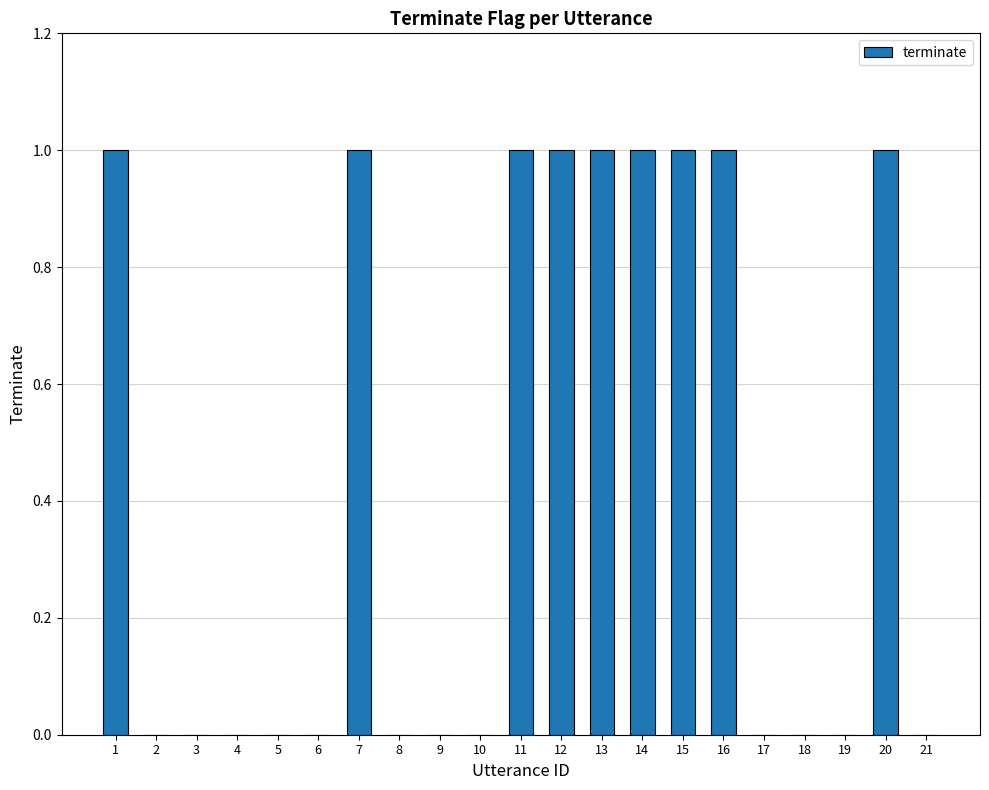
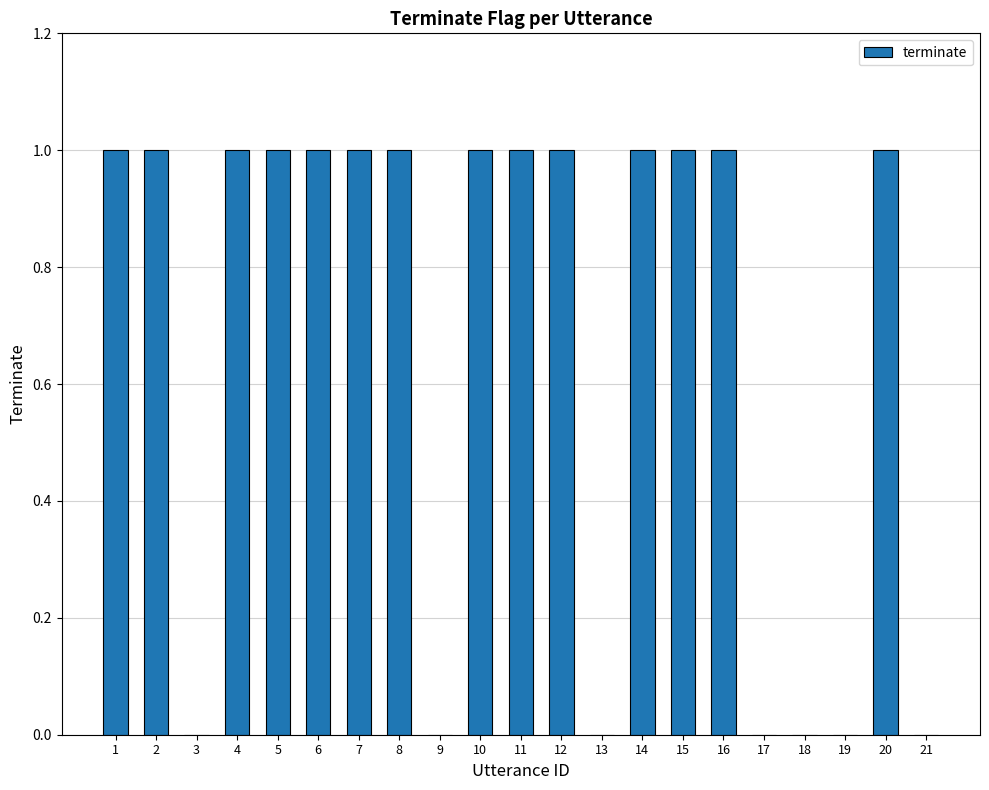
  {
    "1": 1,
-   "2": 0,
+   "2": 1,
    "3": 0,
-   "4": 0,
-   "5": 0,
-   "6": 0,
+   "4": 1,
+   "5": 1,
+   "6": 1,
    "7": 1,
-   "8": 0,
+   "8": 1,
    "9": 0,
-   "10": 0,
+   "10": 1,
    "11": 1,
    "12": 1,
-   "13": 1,
+   "13": 0,
    "14": 1,
    "15": 1,
    "16": 1,
    "17": 0,
    "18": 0,
    "19": 0,
    "20": 1,
    "21": 0
  }
